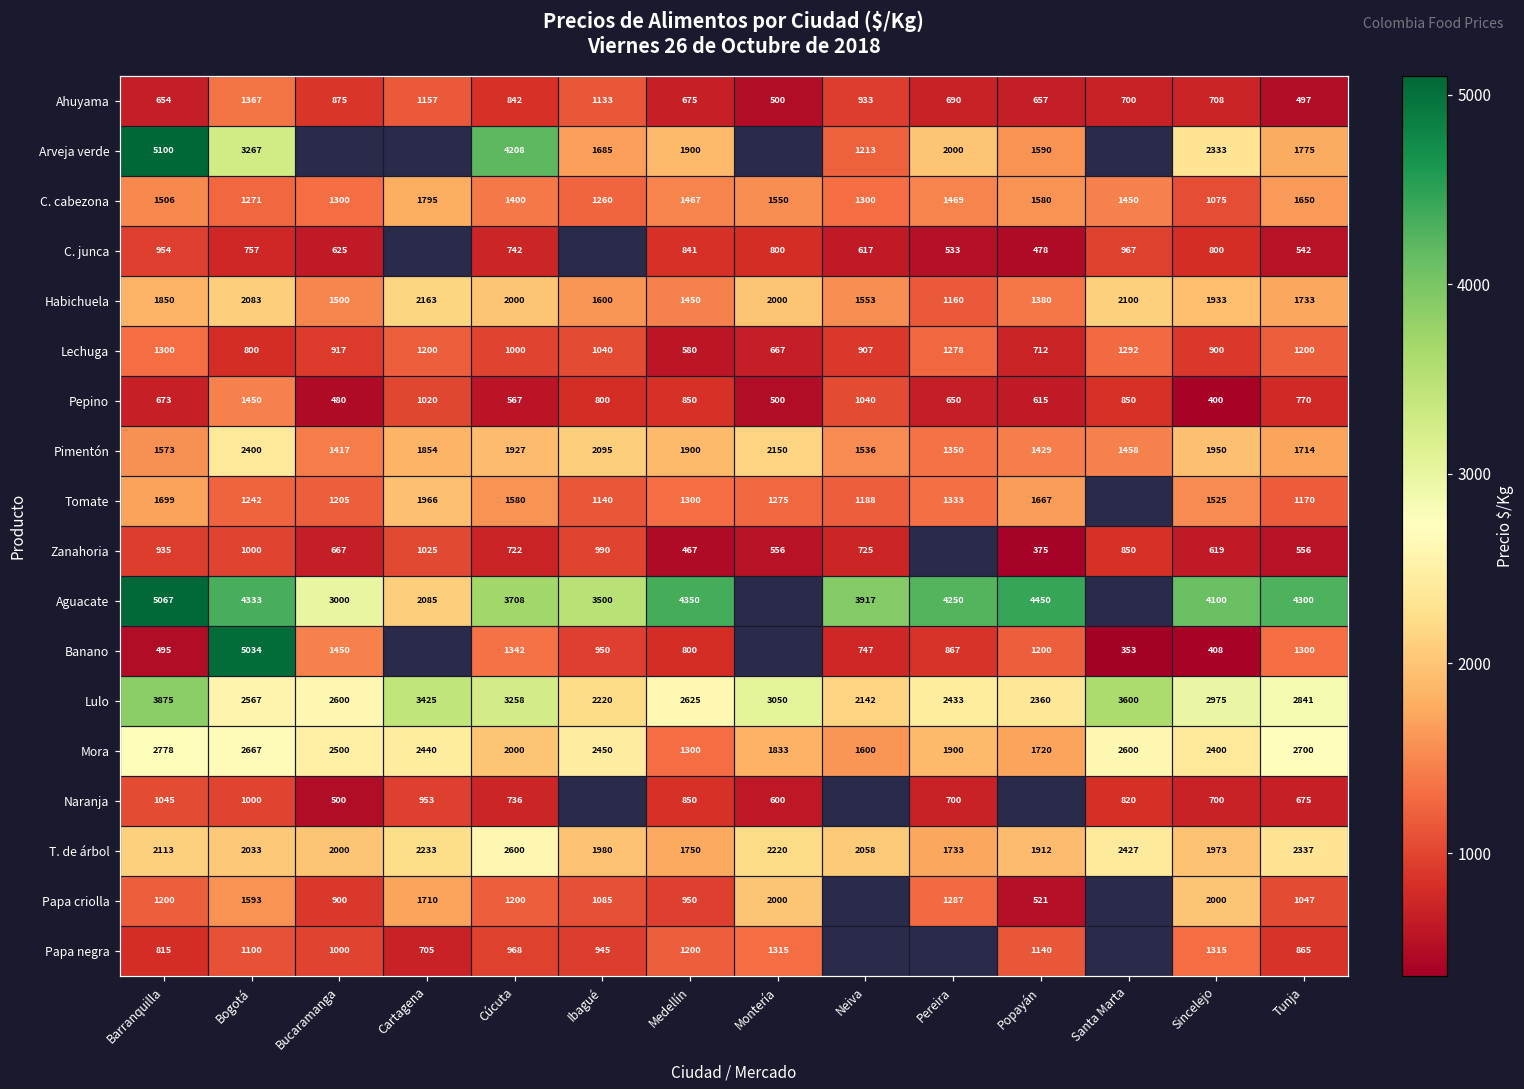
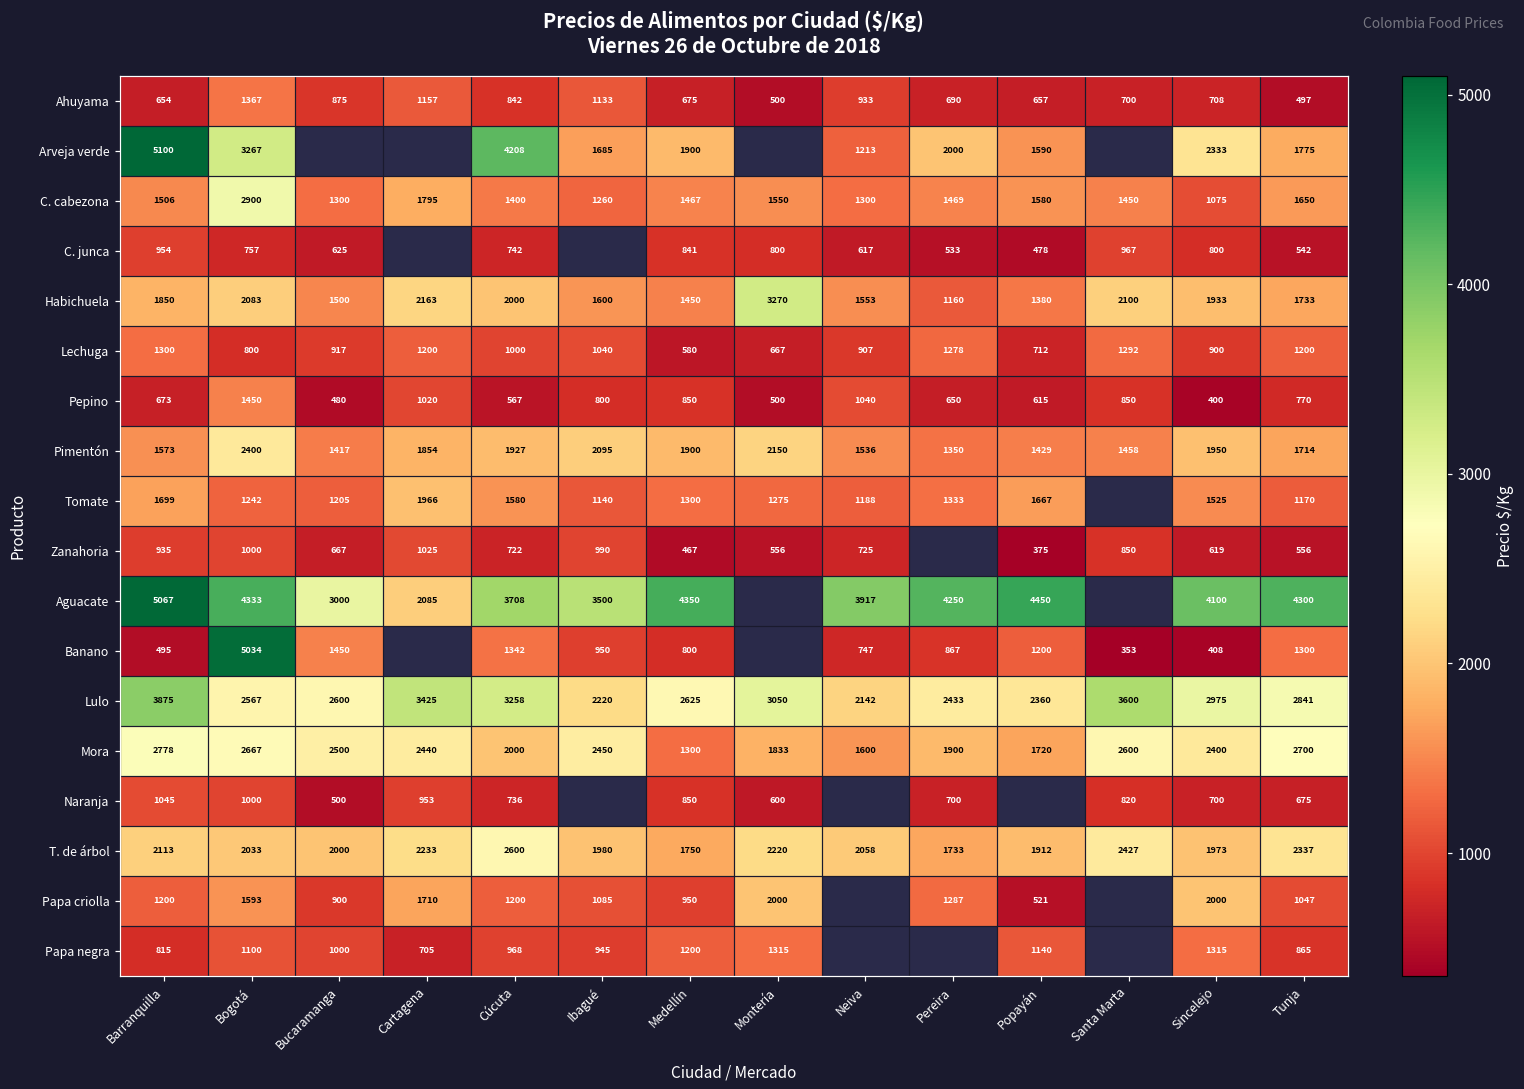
  {
    "C. cabezona": {
      "Barranquilla": 1506,
-     "Bogotá": 1271,
+     "Bogotá": 2900,
      "Bucaramanga": 1300,
      "Cartagena": 1795,
      "Cúcuta": 1400,
      "Ibagué": 1260,
      "Medellín": 1467,
      "Montería": 1550,
      "Neiva": 1300,
      "Pereira": 1469,
      "Popayán": 1580,
      "Santa Marta": 1450,
      "Sincelejo": 1075,
      "Tunja": 1650
    },
    "Habichuela": {
      "Barranquilla": 1850,
      "Bogotá": 2083,
      "Bucaramanga": 1500,
      "Cartagena": 2163,
      "Cúcuta": 2000,
      "Ibagué": 1600,
      "Medellín": 1450,
-     "Montería": 2000,
+     "Montería": 3270,
      "Neiva": 1553,
      "Pereira": 1160,
      "Popayán": 1380,
      "Santa Marta": 2100,
      "Sincelejo": 1933,
      "Tunja": 1733
    }
  }
